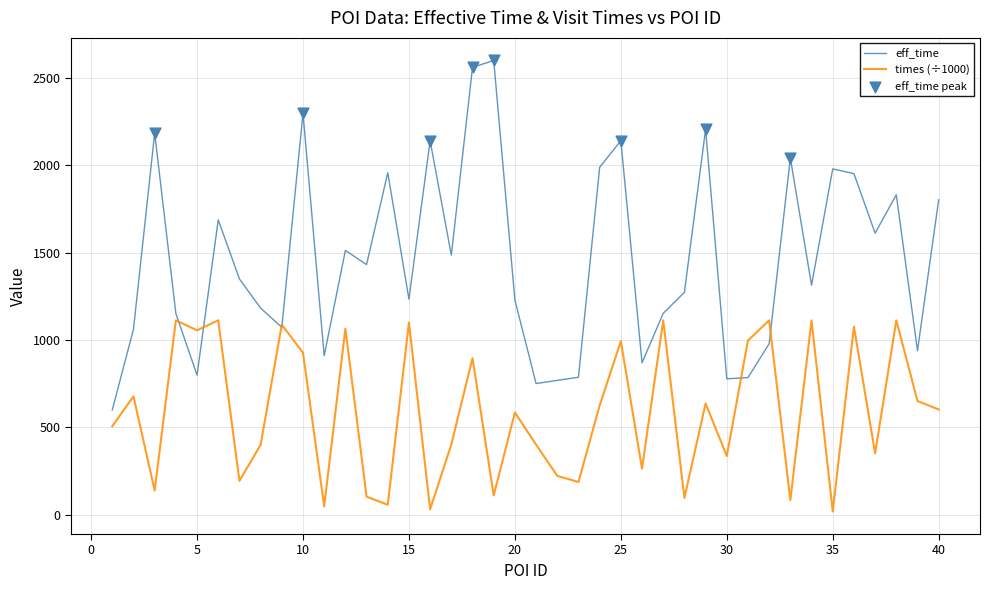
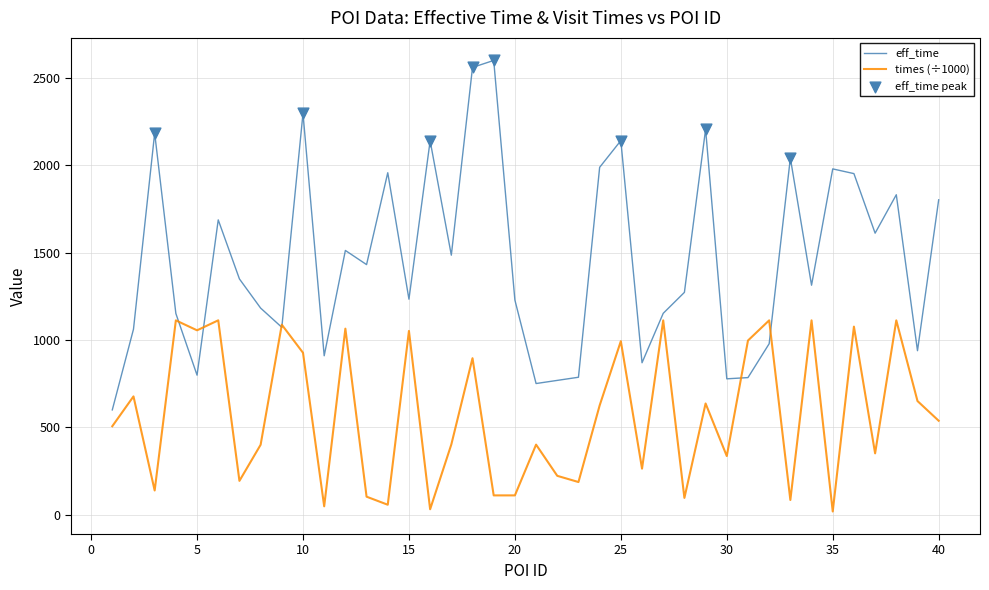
  {
    "times (÷1000)": {
      "5": 1060,
      "10": 930,
-     "15": 1100,
-     "20": 590,
+     "15": 1050,
+     "20": 110,
      "25": 990,
      "30": 340,
      "35": 20,
-     "40": 600
+     "40": 540
    }
  }
